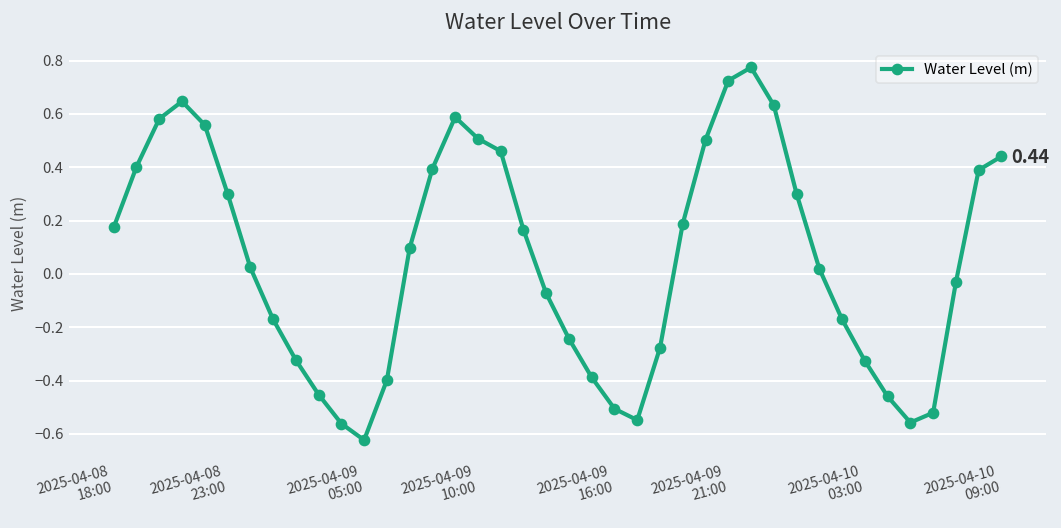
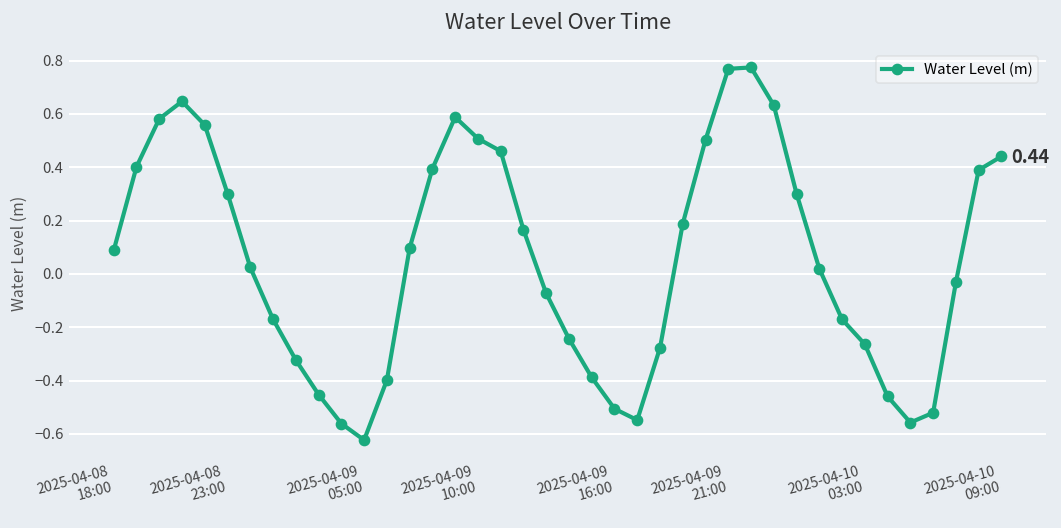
  {
-   "2025-04-08 18:00": 0.17,
+   "2025-04-08 18:00": 0.09,
    "2025-04-08 23:00": 0.30,
    "2025-04-09 05:00": -0.62,
    "2025-04-09 10:00": 0.51,
    "2025-04-09 16:00": -0.51,
-   "2025-04-09 21:00": 0.73,
-   "2025-04-10 03:00": -0.33
+   "2025-04-09 21:00": 0.77,
+   "2025-04-10 03:00": -0.26
  }
